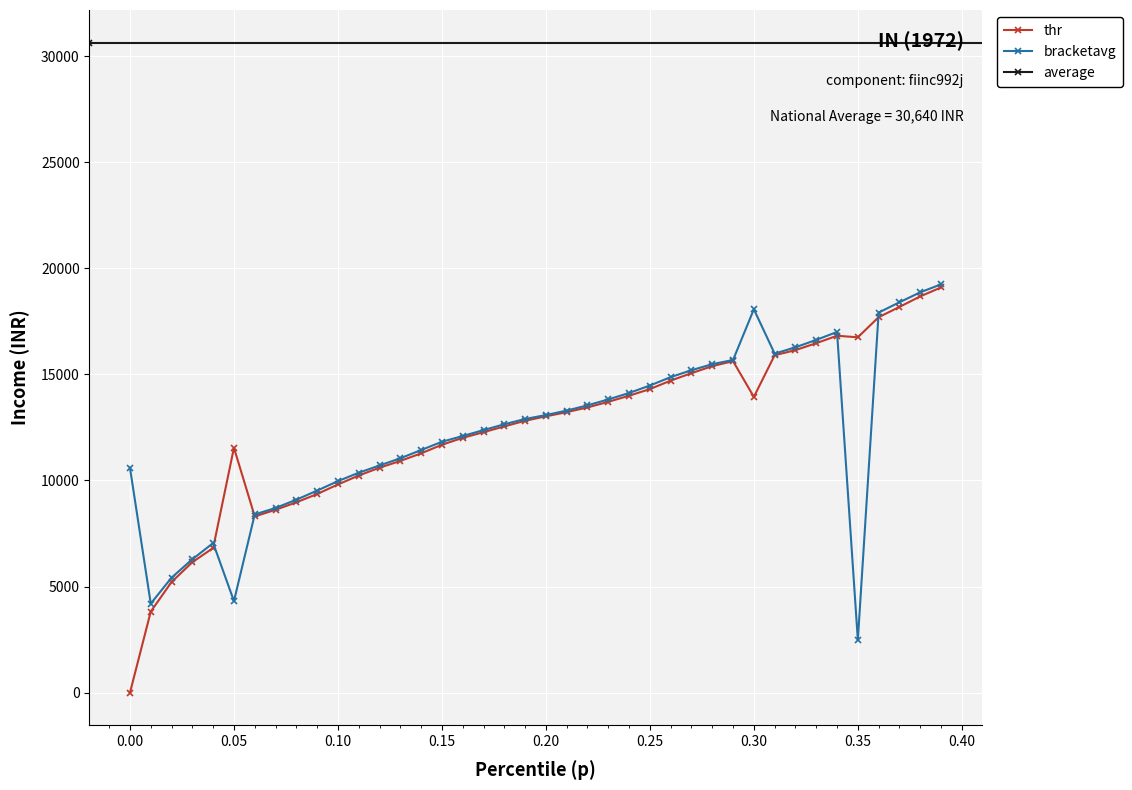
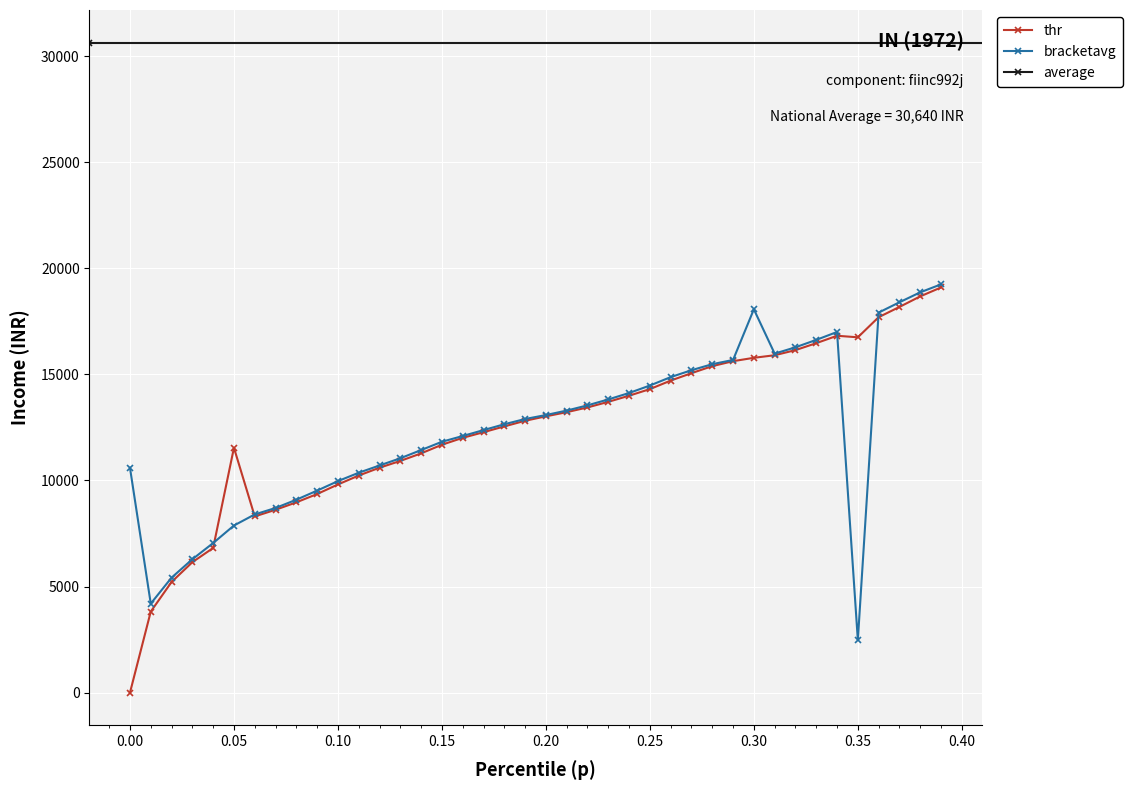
  {
    "thr": {
      "0.00": 0,
      "0.05": 11500,
      "0.10": 9800,
      "0.15": 11700,
      "0.25": 14300,
-     "0.30": 13900,
+     "0.30": 15800,
      "0.35": 16700
    },
    "bracketavg": {
      "0.00": 10600,
-     "0.05": 4300,
+     "0.05": 7900,
      "0.10": 10000,
      "0.15": 11800,
      "0.25": 14500,
      "0.30": 18100,
      "0.35": 2500
    }
  }
